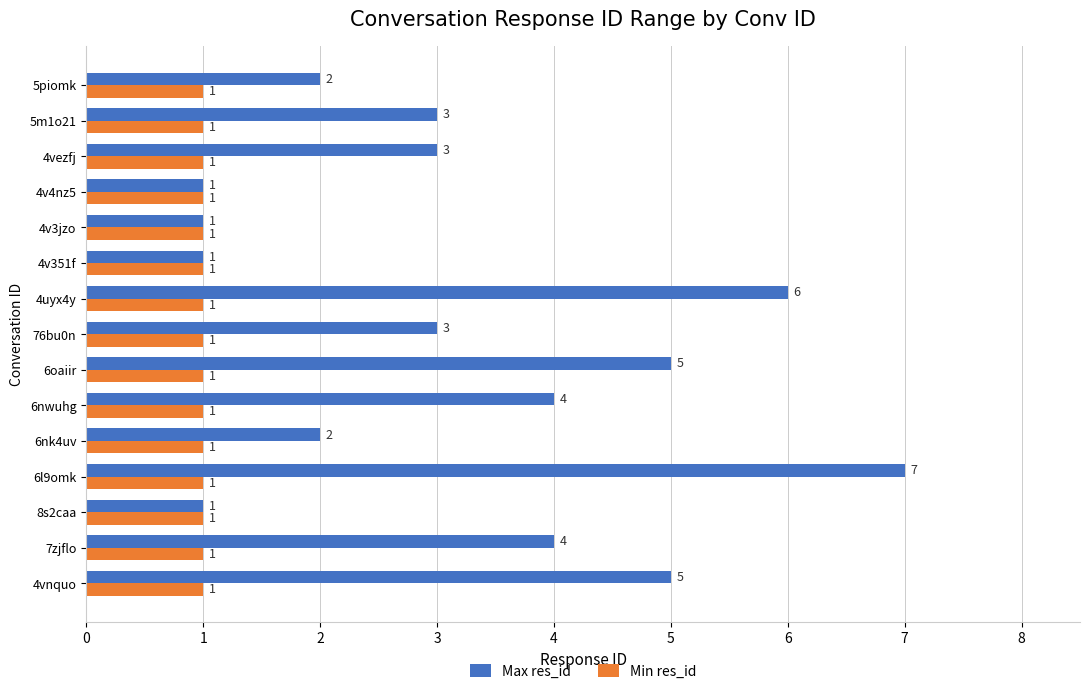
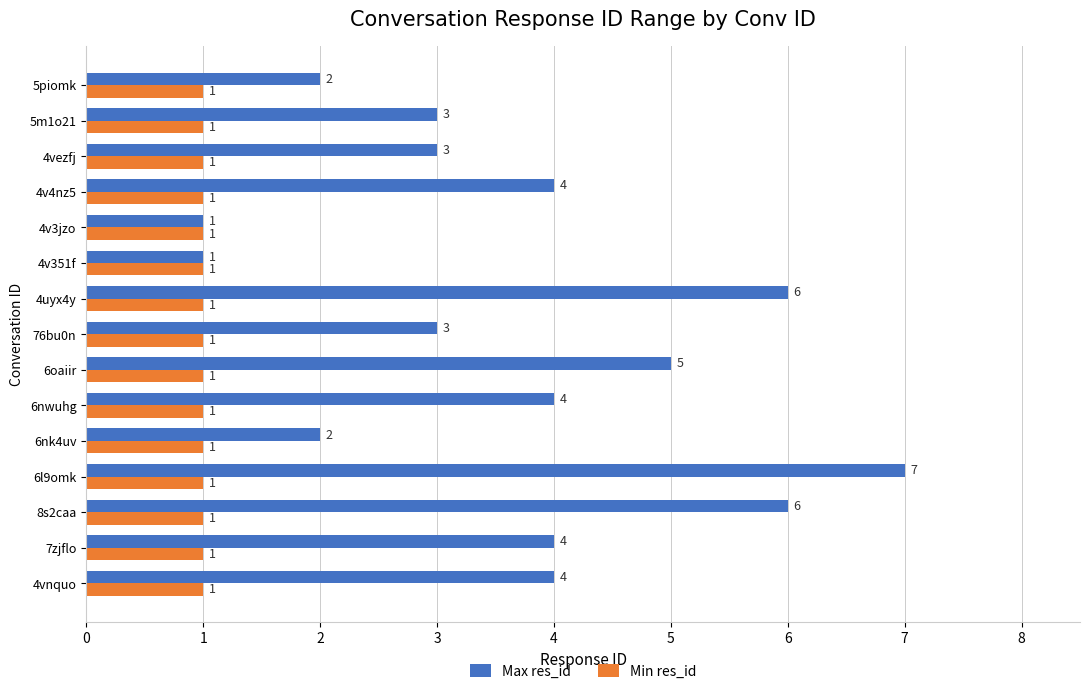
  {
    "Max res_id": {
      "5piomk": 2,
      "5m1o21": 3,
      "4vezfj": 3,
-     "4v4nz5": 1,
+     "4v4nz5": 4,
      "4v3jzo": 1,
      "4v351f": 1,
      "4uyx4y": 6,
      "76bu0n": 3,
      "6oaiir": 5,
      "6nwuhg": 4,
      "6nk4uv": 2,
      "6l9omk": 7,
-     "8s2caa": 1,
+     "8s2caa": 6,
      "7zjflo": 4,
-     "4vnquo": 5
+     "4vnquo": 4
    },
    "Min res_id": {
      "5piomk": 1,
      "5m1o21": 1,
      "4vezfj": 1,
      "4v4nz5": 1,
      "4v3jzo": 1,
      "4v351f": 1,
      "4uyx4y": 1,
      "76bu0n": 1,
      "6oaiir": 1,
      "6nwuhg": 1,
      "6nk4uv": 1,
      "6l9omk": 1,
      "8s2caa": 1,
      "7zjflo": 1,
      "4vnquo": 1
    }
  }
